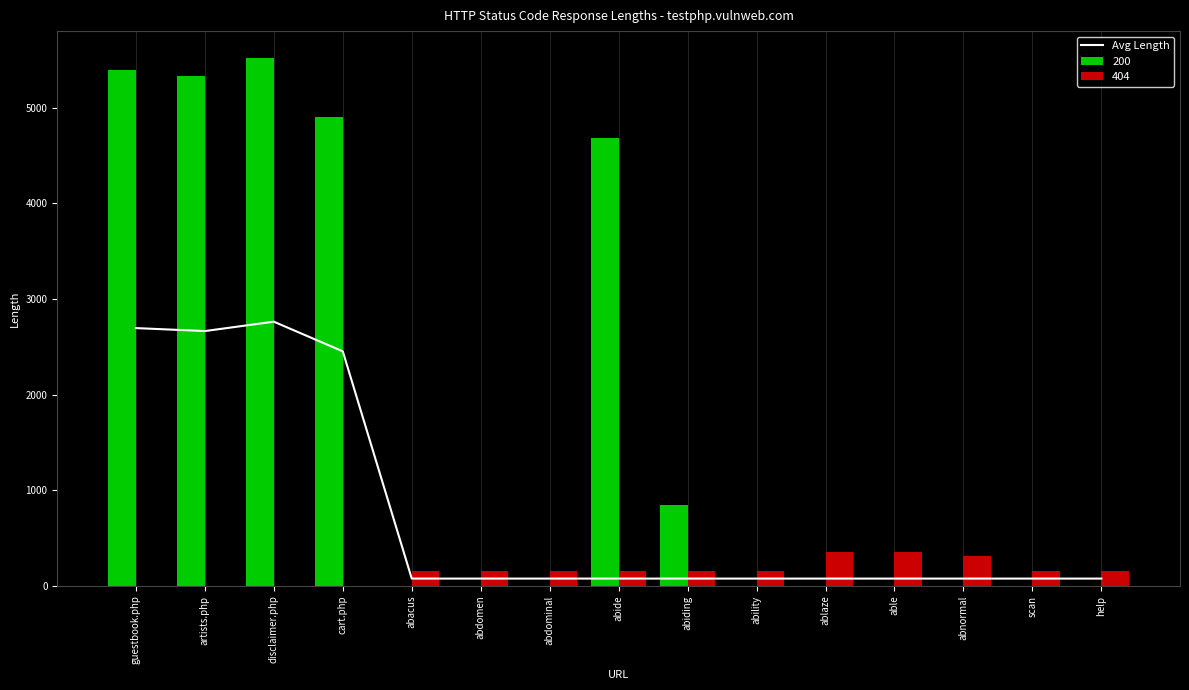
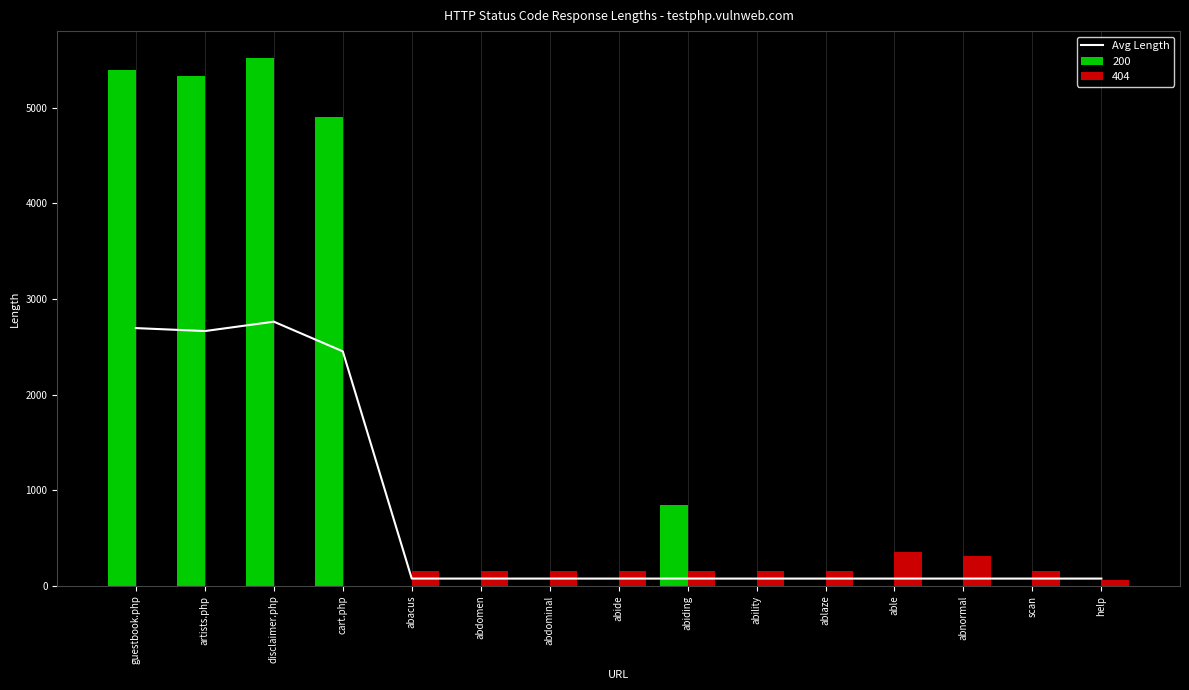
  {
    "200": {
      "guestbook.php": 5400,
      "artists.php": 5300,
      "disclaimer.php": 5500,
      "cart.php": 4900,
      "abacus": 0,
      "abdomen": 0,
      "abdominal": 0,
-     "abide": 4700,
+     "abide": 0,
      "abiding": 800,
      "ability": 0,
      "ablaze": 0,
      "able": 0,
      "abnormal": 0,
      "scan": 0,
      "help": 0
    },
    "Avg Length": {
      "guestbook.php": 2700,
      "artists.php": 2700,
      "disclaimer.php": 2800,
      "cart.php": 2500,
      "abacus": 100,
      "abdomen": 100,
      "abdominal": 100,
      "abide": 100,
      "abiding": 100,
      "ability": 100,
      "ablaze": 100,
      "able": 100,
      "abnormal": 100,
      "scan": 100,
      "help": 100
    },
    "404": {
      "guestbook.php": 0,
      "artists.php": 0,
      "disclaimer.php": 0,
      "cart.php": 0,
      "abacus": 200,
      "abdomen": 200,
      "abdominal": 200,
      "abide": 200,
      "abiding": 200,
      "ability": 200,
-     "ablaze": 400,
+     "ablaze": 200,
      "able": 400,
      "abnormal": 300,
      "scan": 200,
-     "help": 200
+     "help": 100
    }
  }
